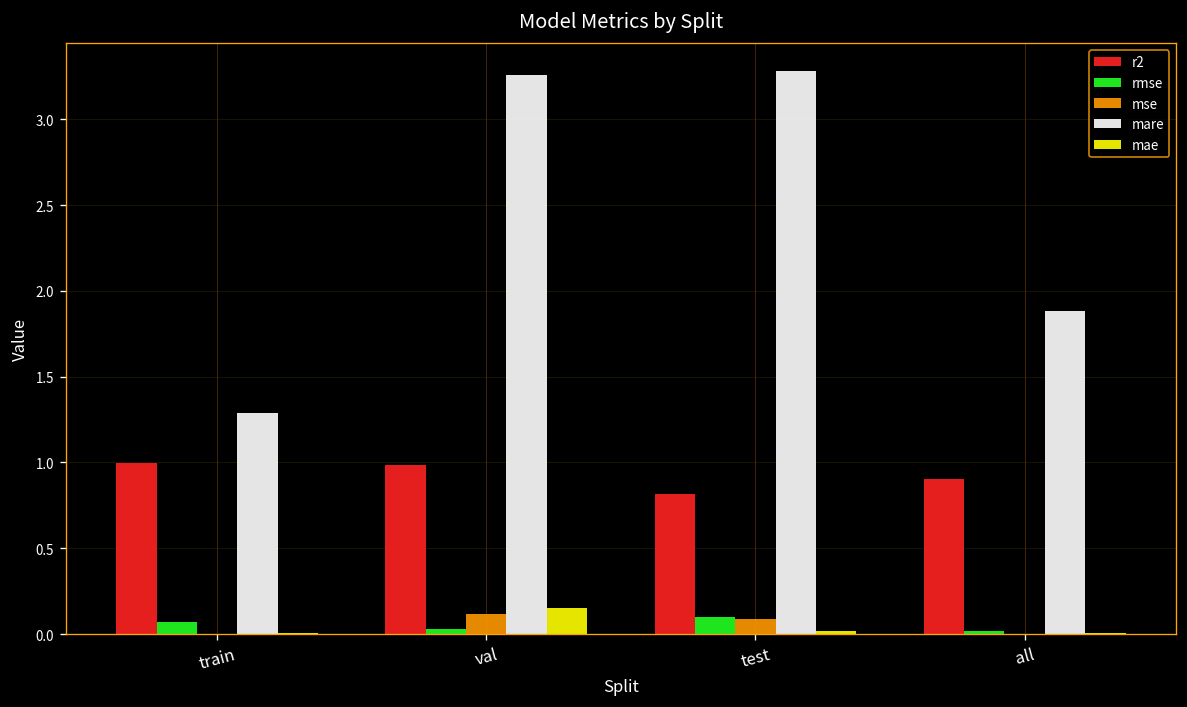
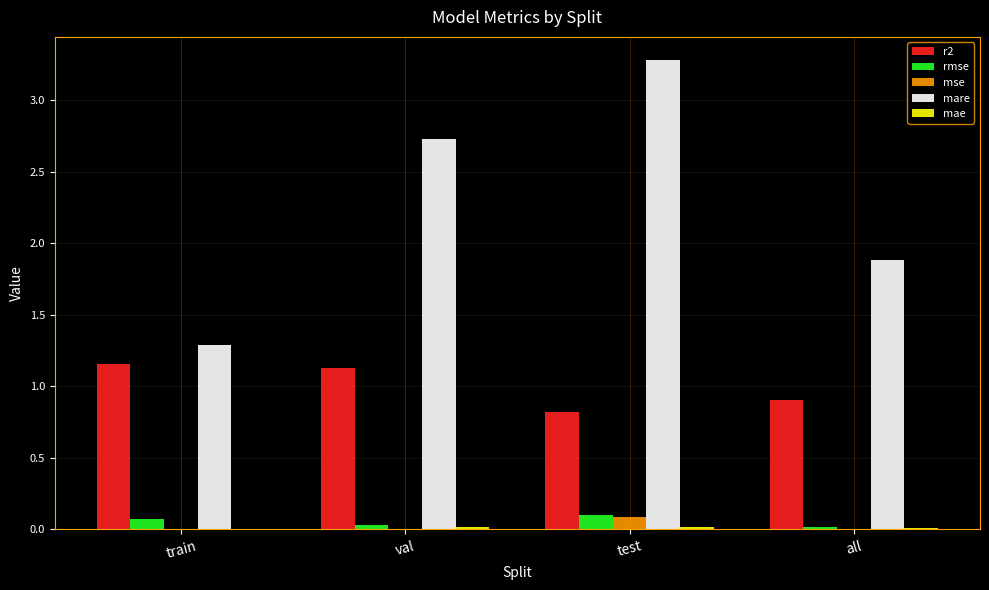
  {
    "r2": {
-     "train": 1.00,
-     "val": 0.99,
+     "train": 1.15,
+     "val": 1.13,
      "test": 0.82,
      "all": 0.90
    },
    "rmse": {
      "train": 0.07,
      "val": 0.03,
      "test": 0.10
    },
    "mse": {
-     "val": 0.12,
+     "val": 0.00,
      "test": 0.09
    },
    "mare": {
      "train": 1.29,
-     "val": 3.26,
+     "val": 2.73,
      "test": 3.28,
      "all": 1.88
    },
    "mae": {
-     "val": 0.15
+     "val": 0.02
    }
  }
